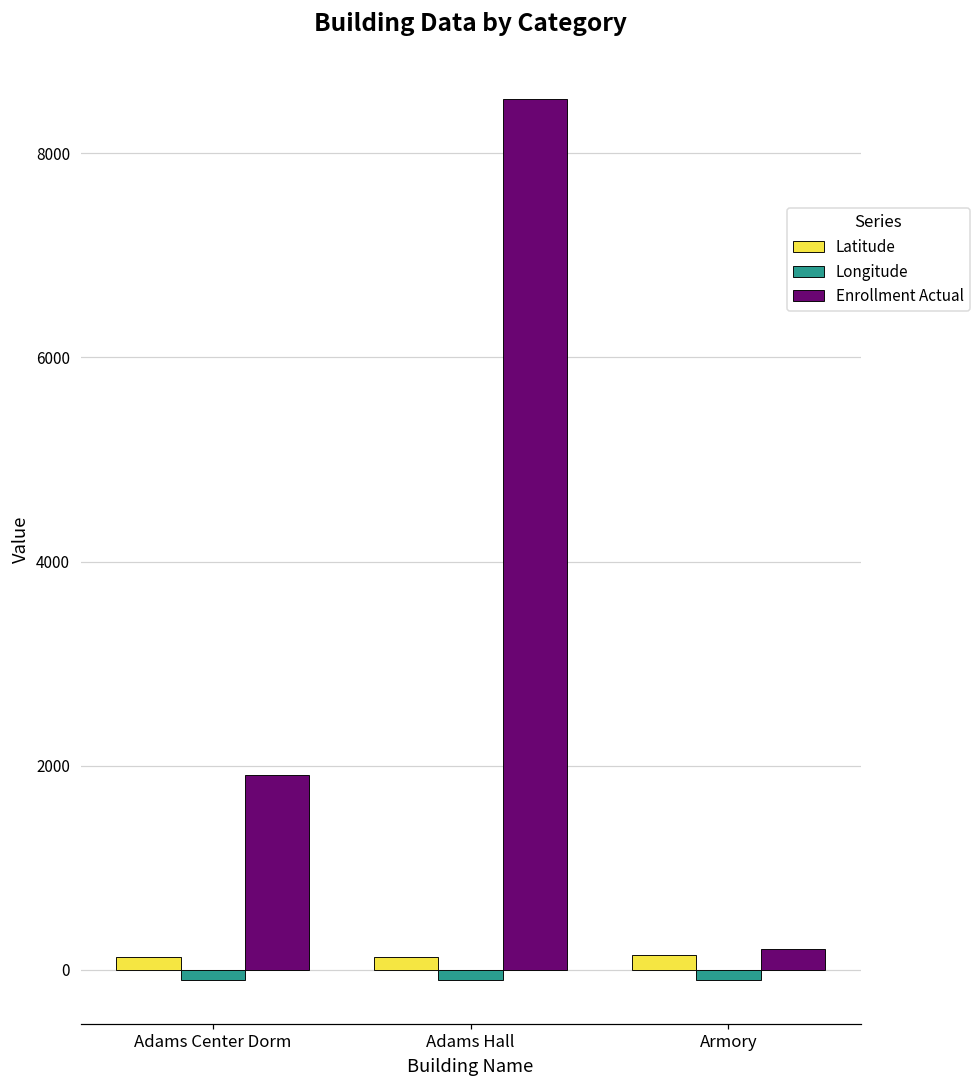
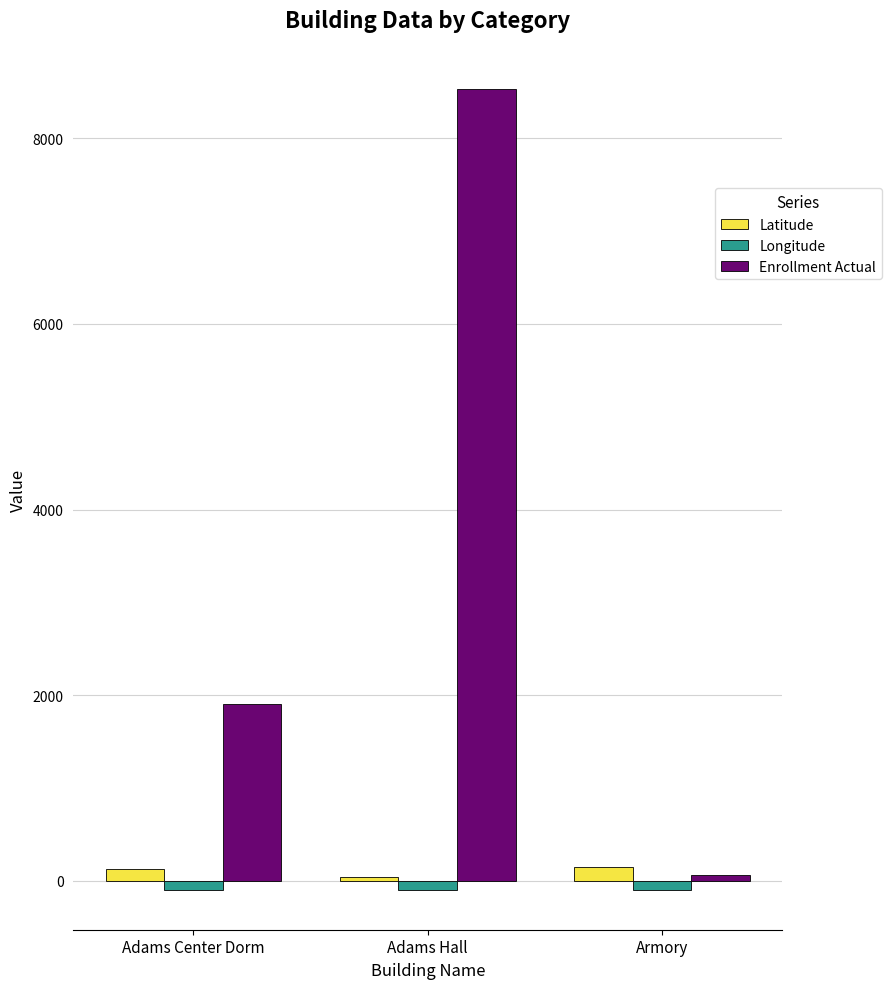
  {
    "Latitude": {
      "Adams Center Dorm": 100,
-     "Adams Hall": 100,
+     "Adams Hall": 0,
      "Armory": 100
    },
    "Longitude": {
      "Adams Center Dorm": -100,
      "Adams Hall": -100,
      "Armory": -100
    },
    "Enrollment Actual": {
      "Adams Center Dorm": 1900,
      "Adams Hall": 8500,
-     "Armory": 200
+     "Armory": 100
    }
  }
